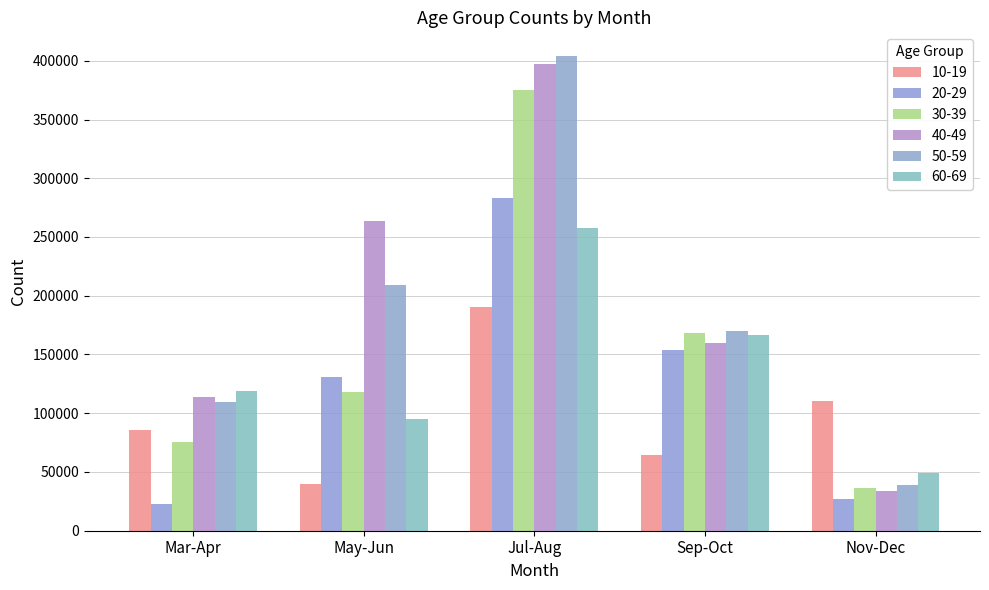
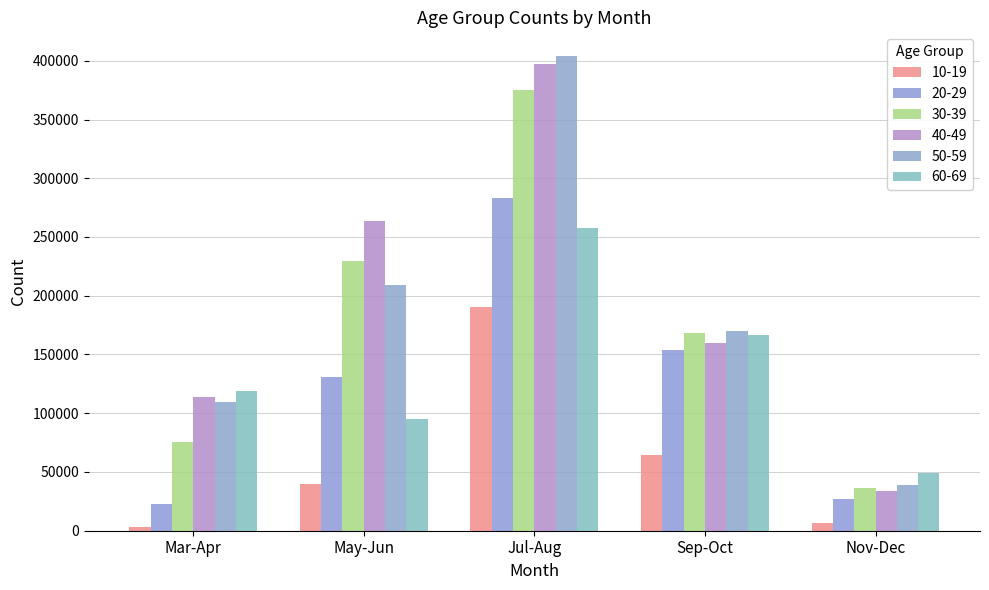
  {
    "10-19": {
-     "Mar-Apr": 86000,
+     "Mar-Apr": 3000,
      "May-Jun": 40000,
      "Jul-Aug": 191000,
      "Sep-Oct": 64000,
-     "Nov-Dec": 110000
+     "Nov-Dec": 6000
    },
    "30-39": {
      "Mar-Apr": 75000,
-     "May-Jun": 118000,
+     "May-Jun": 229000,
      "Jul-Aug": 375000,
      "Sep-Oct": 168000,
      "Nov-Dec": 36000
    }
  }
